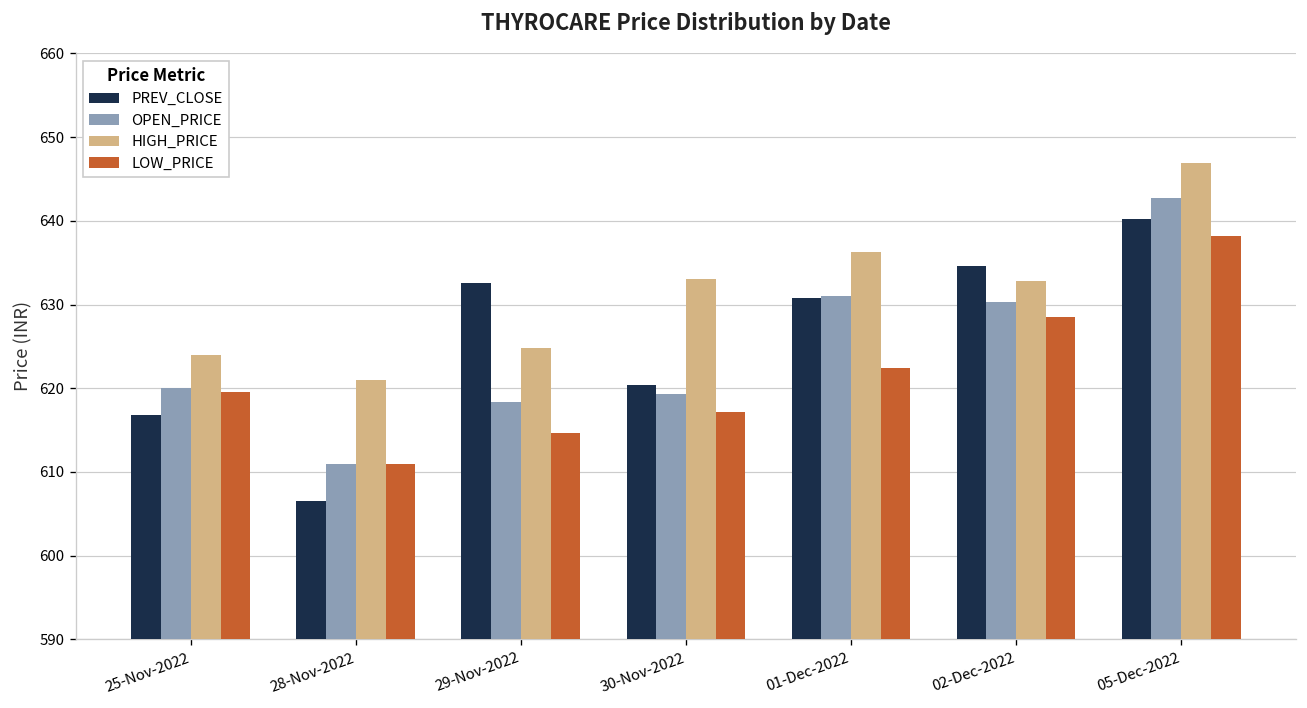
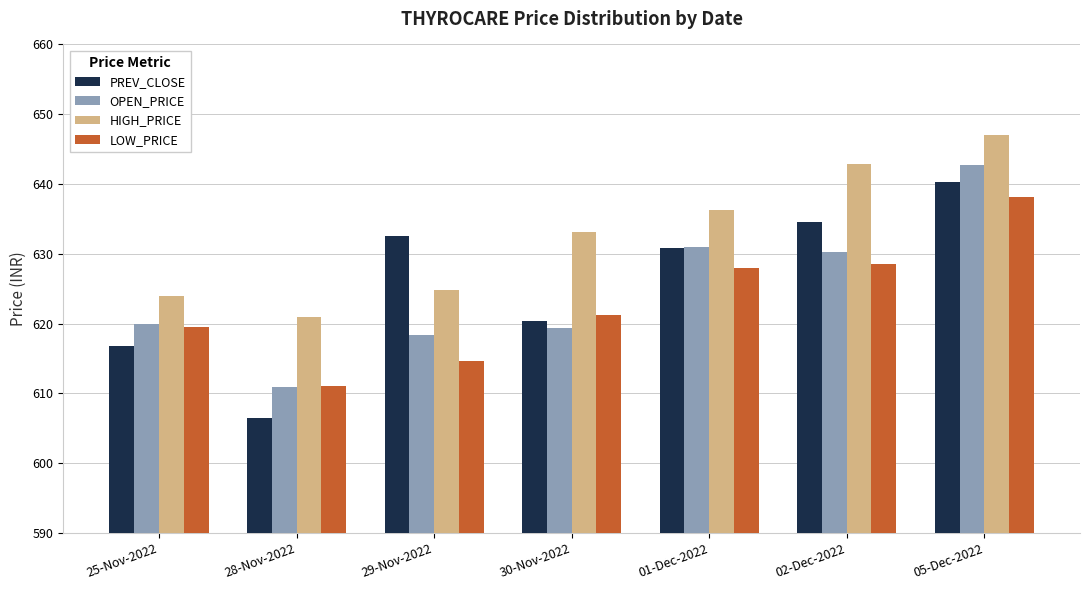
  {
    "PREV_CLOSE": {
      "25-Nov-2022": 617,
      "28-Nov-2022": 607,
      "29-Nov-2022": 633,
      "30-Nov-2022": 620,
      "01-Dec-2022": 631,
      "02-Dec-2022": 635,
      "05-Dec-2022": 640
    },
    "OPEN_PRICE": {
      "25-Nov-2022": 620,
      "28-Nov-2022": 611,
      "29-Nov-2022": 618,
      "30-Nov-2022": 619,
      "01-Dec-2022": 631,
      "02-Dec-2022": 630,
      "05-Dec-2022": 643
    },
    "HIGH_PRICE": {
      "25-Nov-2022": 624,
      "28-Nov-2022": 621,
      "29-Nov-2022": 625,
      "30-Nov-2022": 633,
      "01-Dec-2022": 636,
-     "02-Dec-2022": 633,
+     "02-Dec-2022": 643,
      "05-Dec-2022": 647
    },
    "LOW_PRICE": {
      "25-Nov-2022": 620,
      "28-Nov-2022": 611,
      "29-Nov-2022": 615,
-     "30-Nov-2022": 617,
-     "01-Dec-2022": 622,
+     "30-Nov-2022": 621,
+     "01-Dec-2022": 628,
      "02-Dec-2022": 629,
      "05-Dec-2022": 638
    }
  }
